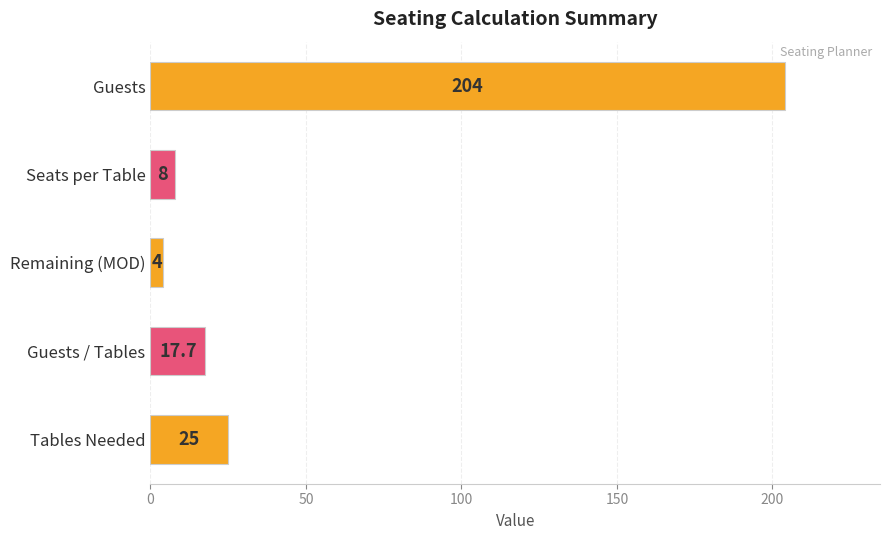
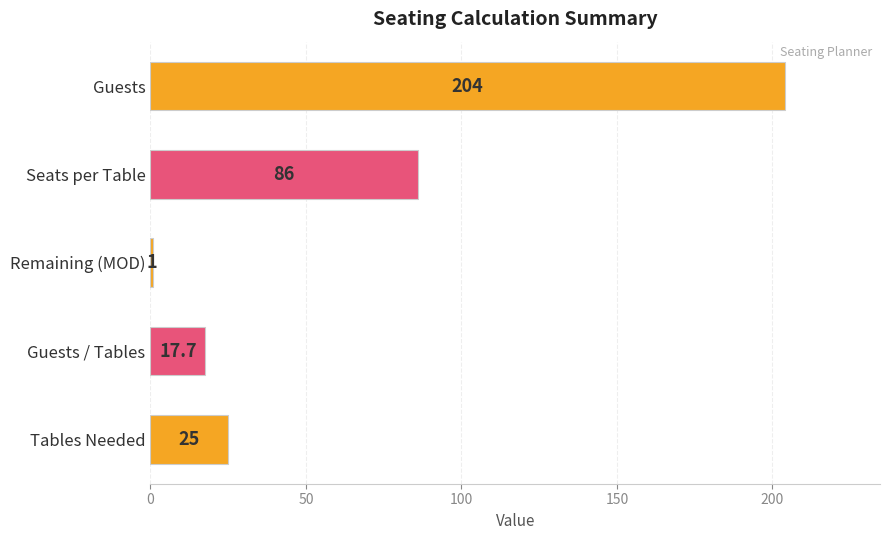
  {
    "Guests": 204,
-   "Seats per Table": 8,
-   "Remaining (MOD)": 4,
+   "Seats per Table": 86,
+   "Remaining (MOD)": 1,
    "Guests / Tables": 17.7,
    "Tables Needed": 25
  }
